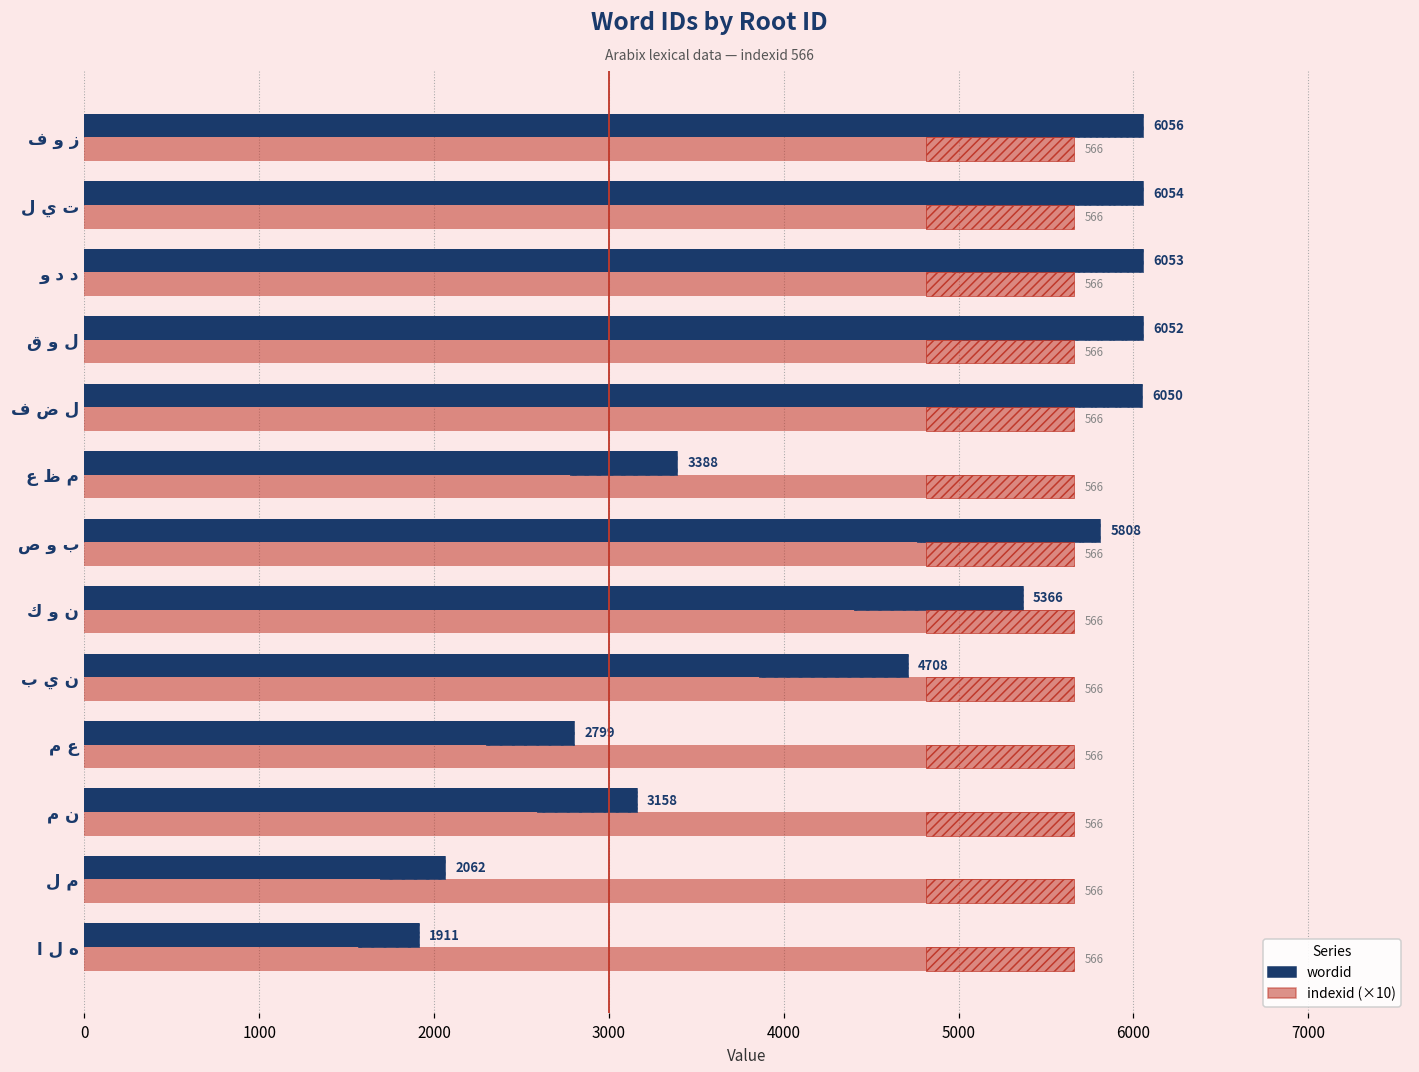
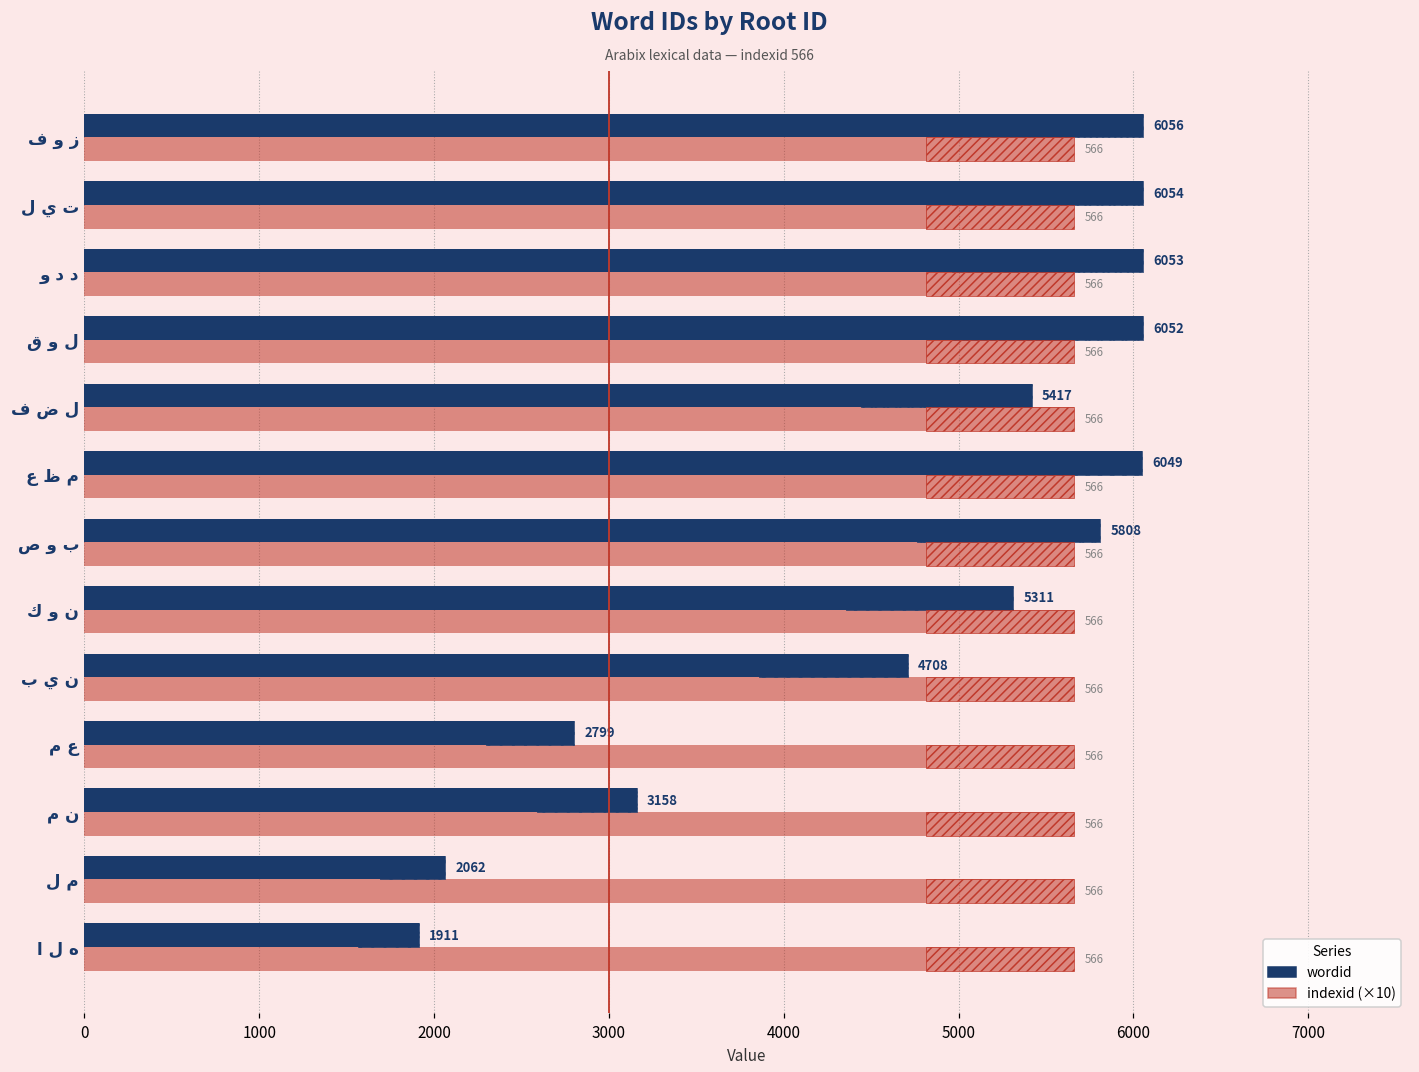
  {
    "wordid": {
      "ف و ز": 6056,
      "ل ي ت": 6054,
      "و د د": 6053,
      "ق و ل": 6052,
-     "ف ض ل": 6050,
-     "ع ظ م": 3388,
+     "ف ض ل": 5417,
+     "ع ظ م": 6049,
      "ص و ب": 5808,
-     "ك و ن": 5366,
+     "ك و ن": 5311,
      "ب ي ن": 4708,
      "م ع": 2799,
      "م ن": 3158,
      "ل م": 2062,
      "ا ل ه": 1911
    }
  }
